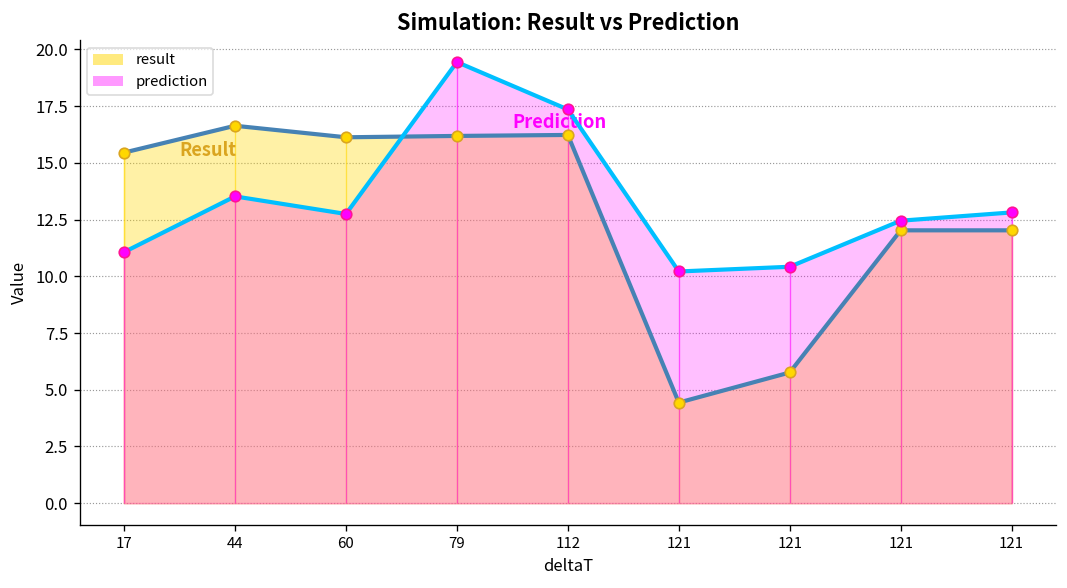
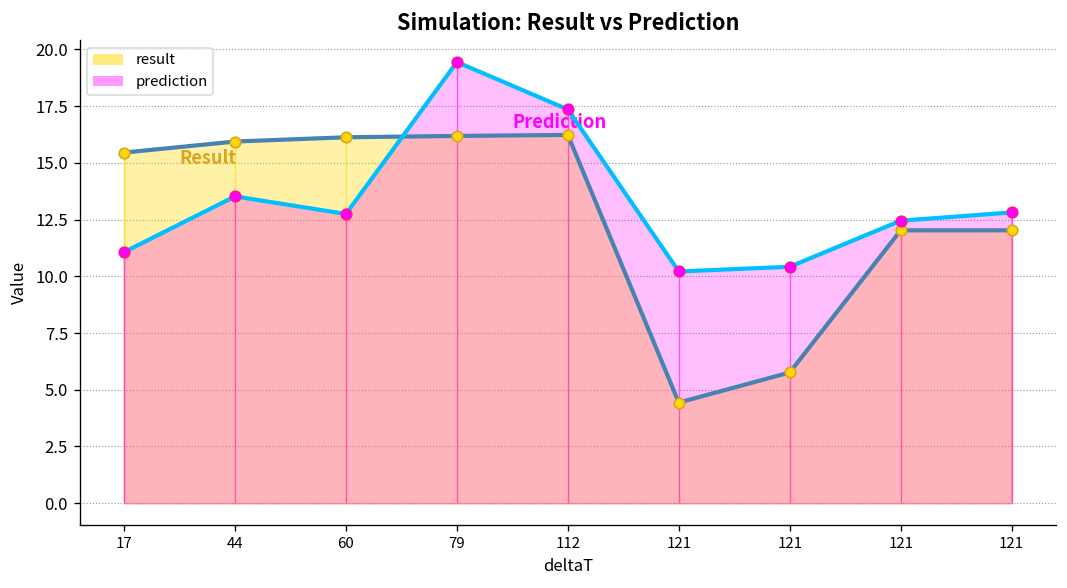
  {
    "result": {
      "17": 15.5,
-     "44": 16.6,
+     "44": 15.9,
      "60": 16.1,
      "79": 16.2,
      "112": 16.2
    },
    "prediction": {
      "17": 11.1,
      "44": 13.5,
      "60": 12.7,
      "79": 19.4,
      "112": 17.4
    }
  }
